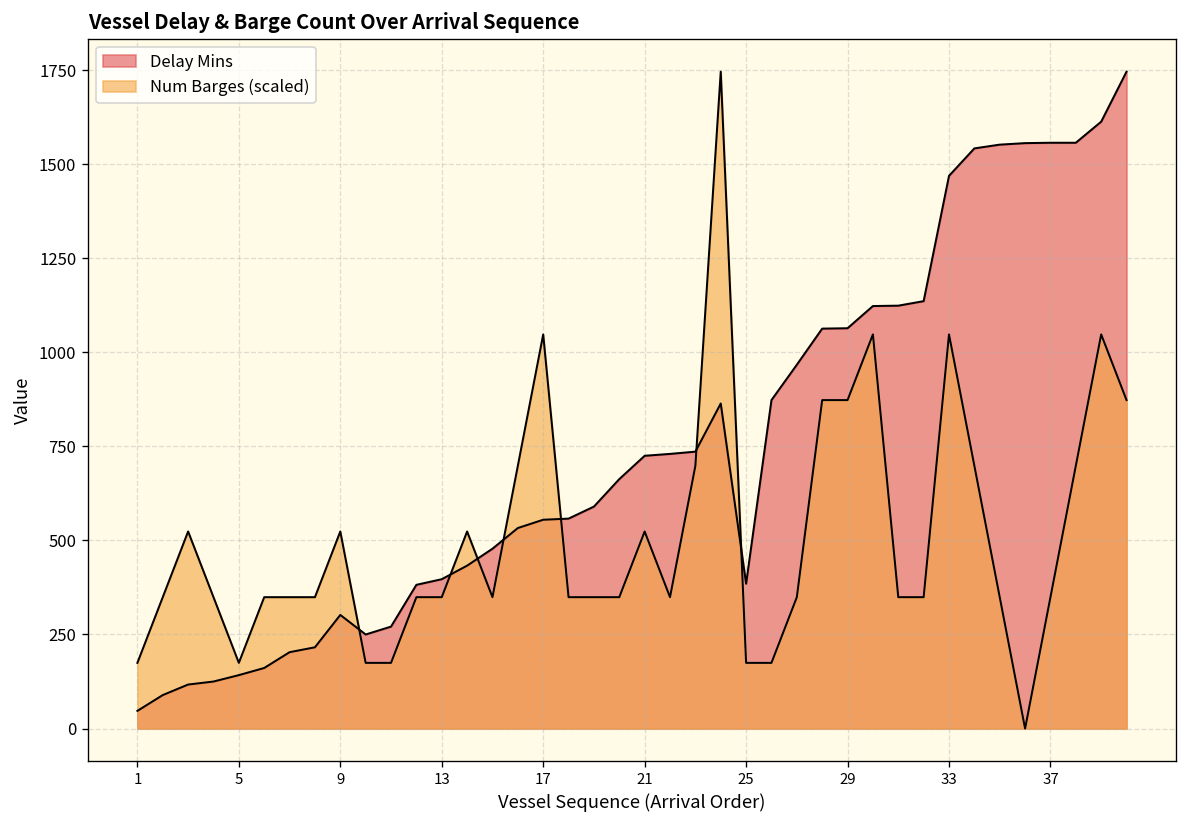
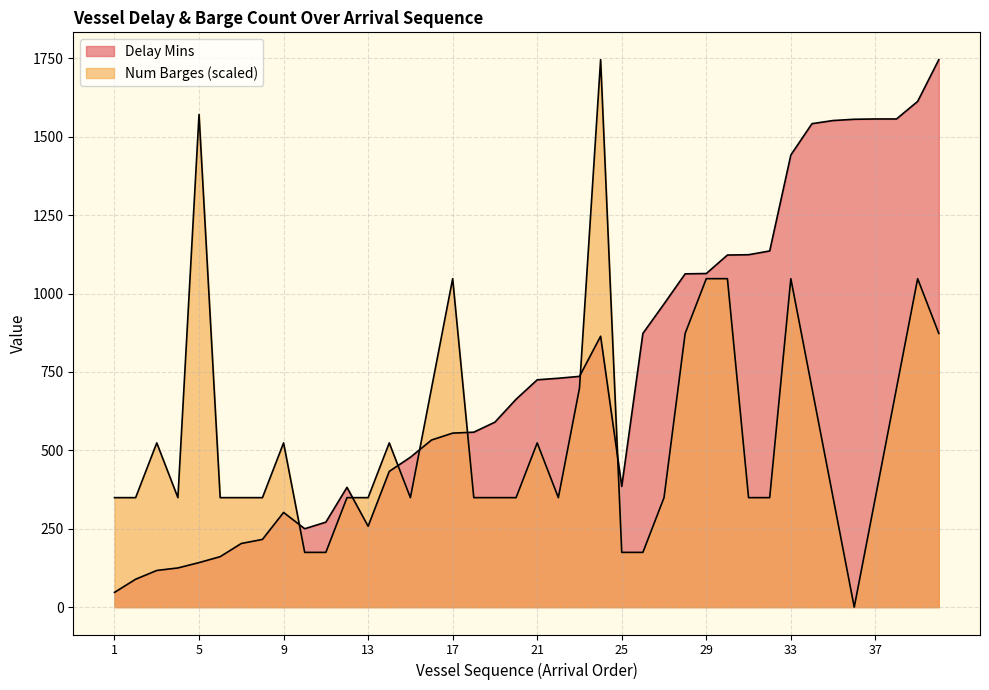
  {
    "Delay Mins": {
      "1": 50,
      "5": 140,
      "9": 300,
-     "13": 400,
+     "13": 260,
      "17": 560,
      "21": 730,
      "25": 390,
      "29": 1060,
-     "33": 1470,
+     "33": 1440,
      "37": 1560
    },
    "Num Barges (scaled)": {
-     "1": 170,
-     "5": 170,
+     "1": 350,
+     "5": 1570,
      "9": 520,
      "13": 350,
      "17": 1050,
      "21": 520,
      "25": 170,
-     "29": 870,
+     "29": 1050,
      "33": 1050,
      "37": 350
    }
  }
